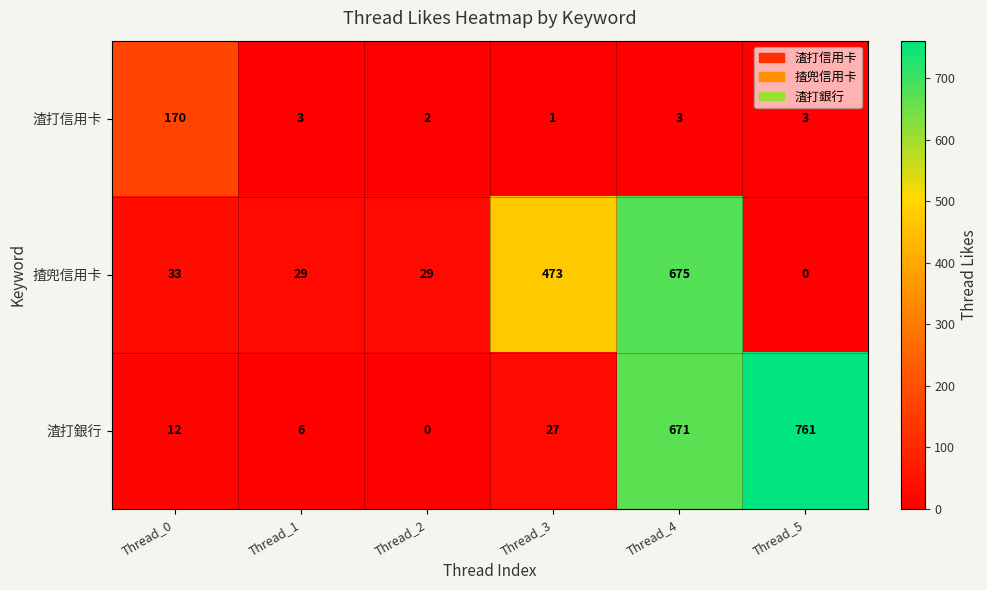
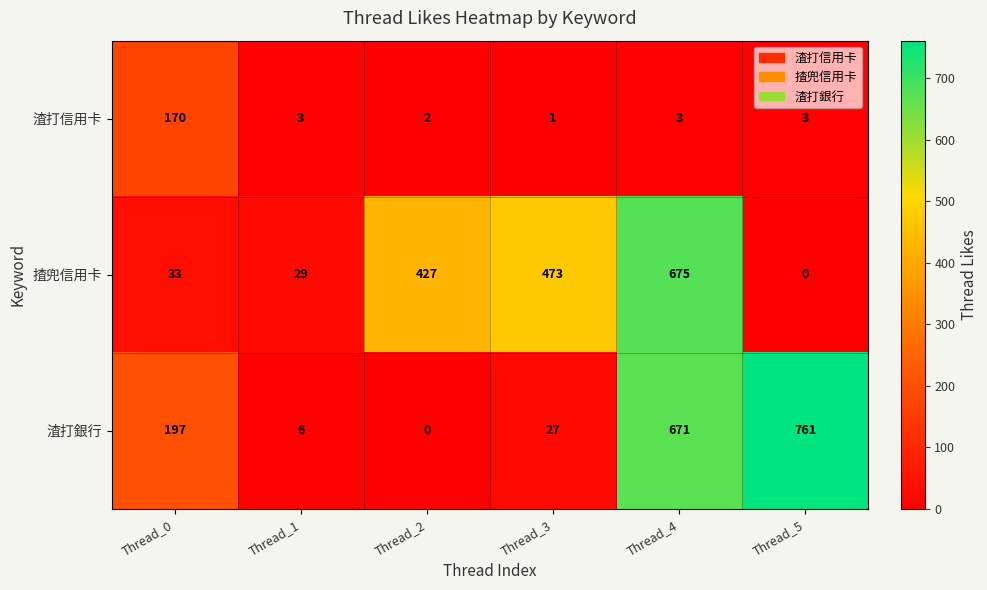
  {
    "渣打信用卡": {
      "Thread_0": 170,
      "Thread_1": 3,
      "Thread_2": 2,
      "Thread_3": 1,
      "Thread_4": 3,
      "Thread_5": 3
    },
    "揸兜信用卡": {
      "Thread_0": 33,
      "Thread_1": 29,
-     "Thread_2": 29,
+     "Thread_2": 427,
      "Thread_3": 473,
      "Thread_4": 675,
      "Thread_5": 0
    },
    "渣打銀行": {
-     "Thread_0": 12,
+     "Thread_0": 197,
      "Thread_1": 6,
      "Thread_2": 0,
      "Thread_3": 27,
      "Thread_4": 671,
      "Thread_5": 761
    }
  }
